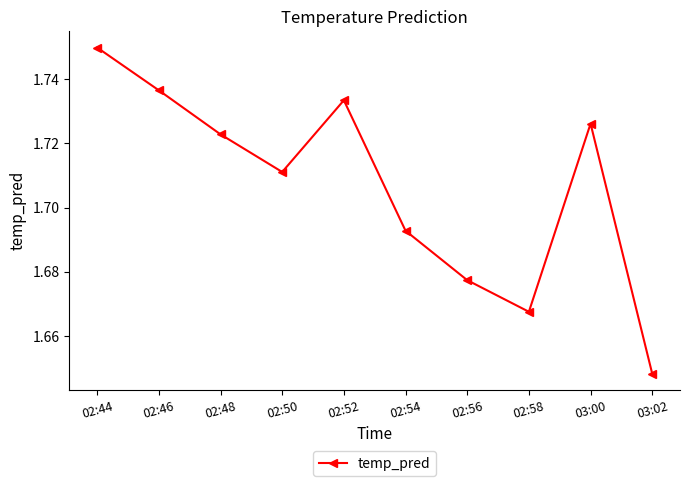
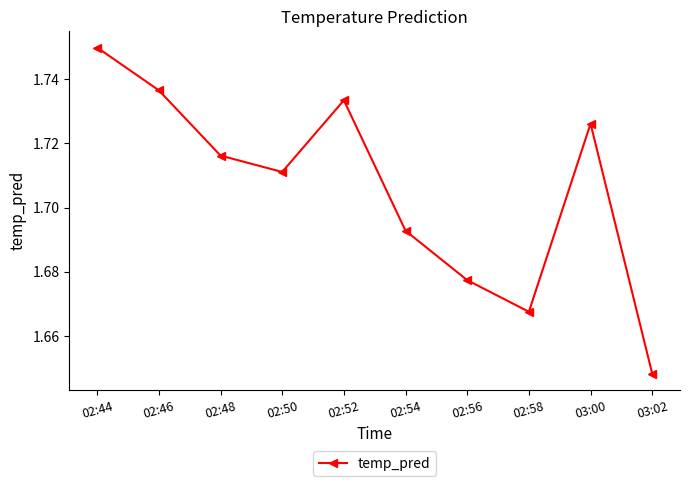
  {
    "02:44": 1.750,
    "02:46": 1.737,
-   "02:48": 1.723,
+   "02:48": 1.716,
    "02:50": 1.711,
    "02:52": 1.733,
    "02:54": 1.693,
    "02:56": 1.677,
    "02:58": 1.668,
    "03:00": 1.726,
    "03:02": 1.648
  }
